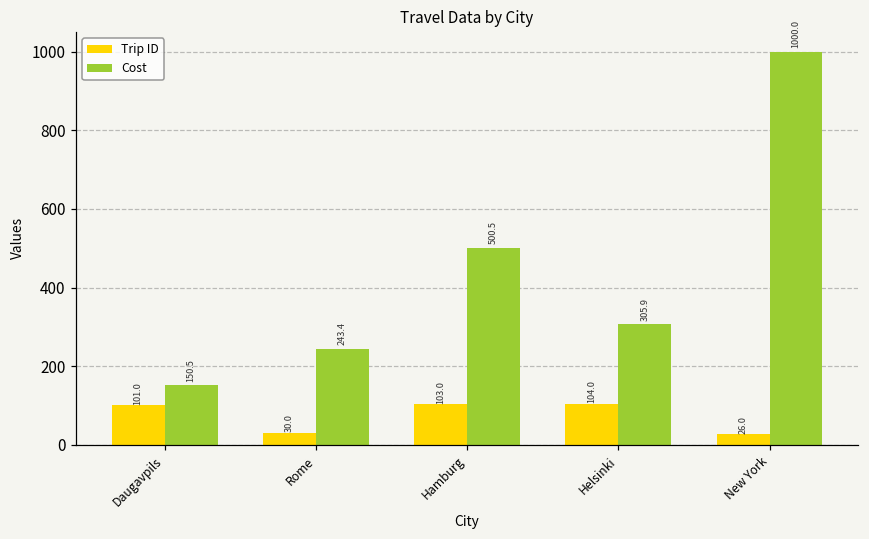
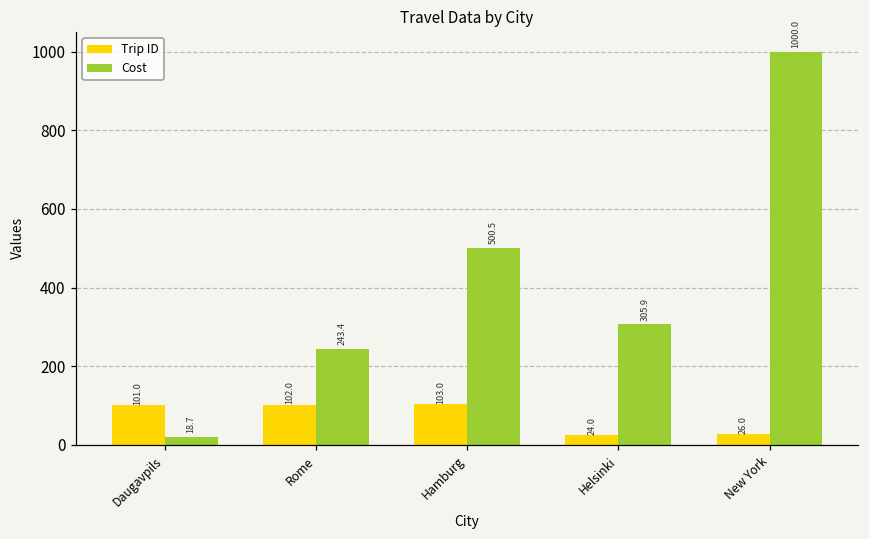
  {
    "Trip ID": {
      "Daugavpils": 101.0,
-     "Rome": 30.0,
+     "Rome": 102.0,
      "Hamburg": 103.0,
-     "Helsinki": 104.0,
+     "Helsinki": 24.0,
      "New York": 26.0
    },
    "Cost": {
-     "Daugavpils": 150.5,
+     "Daugavpils": 18.7,
      "Rome": 243.4,
      "Hamburg": 500.5,
      "Helsinki": 305.9,
      "New York": 1000.0
    }
  }
